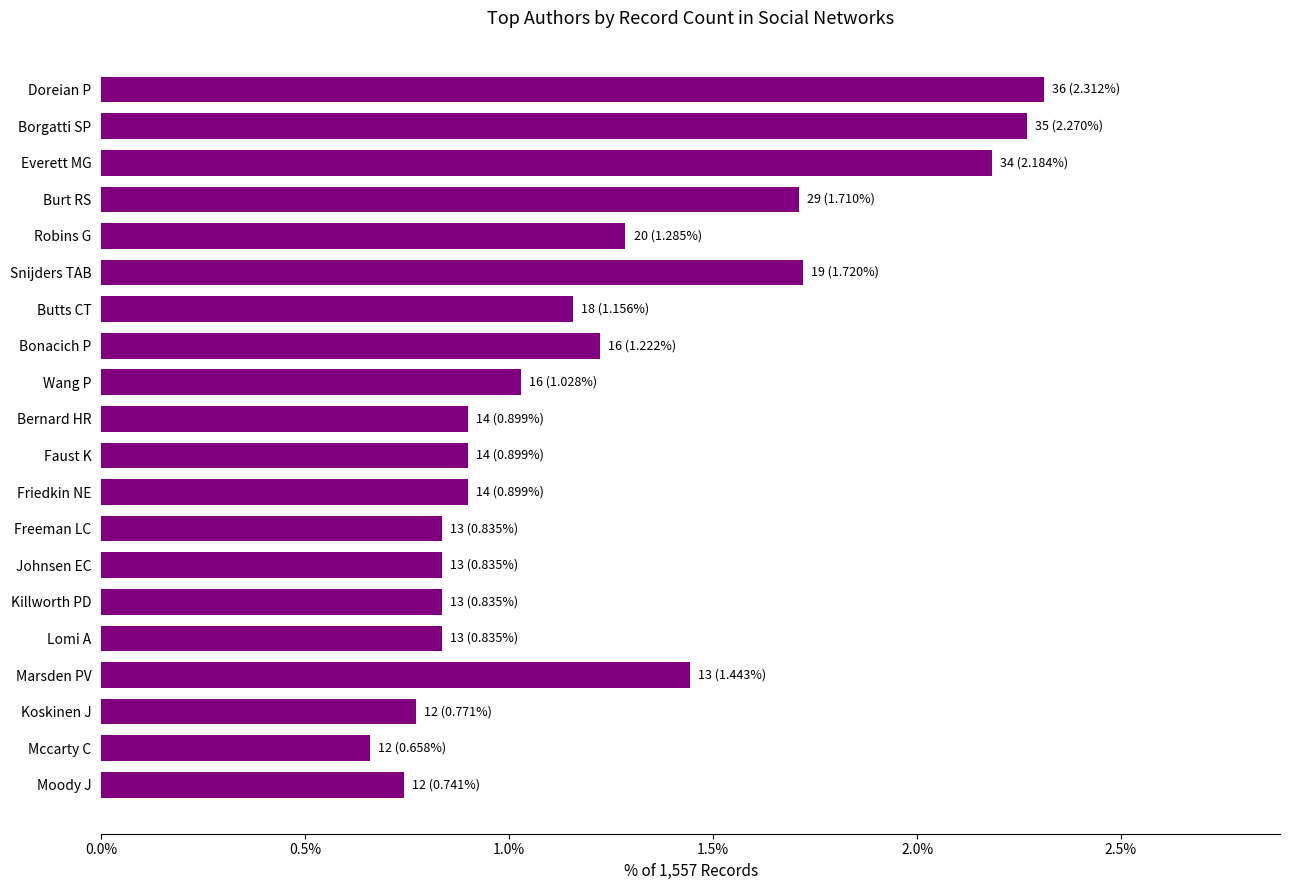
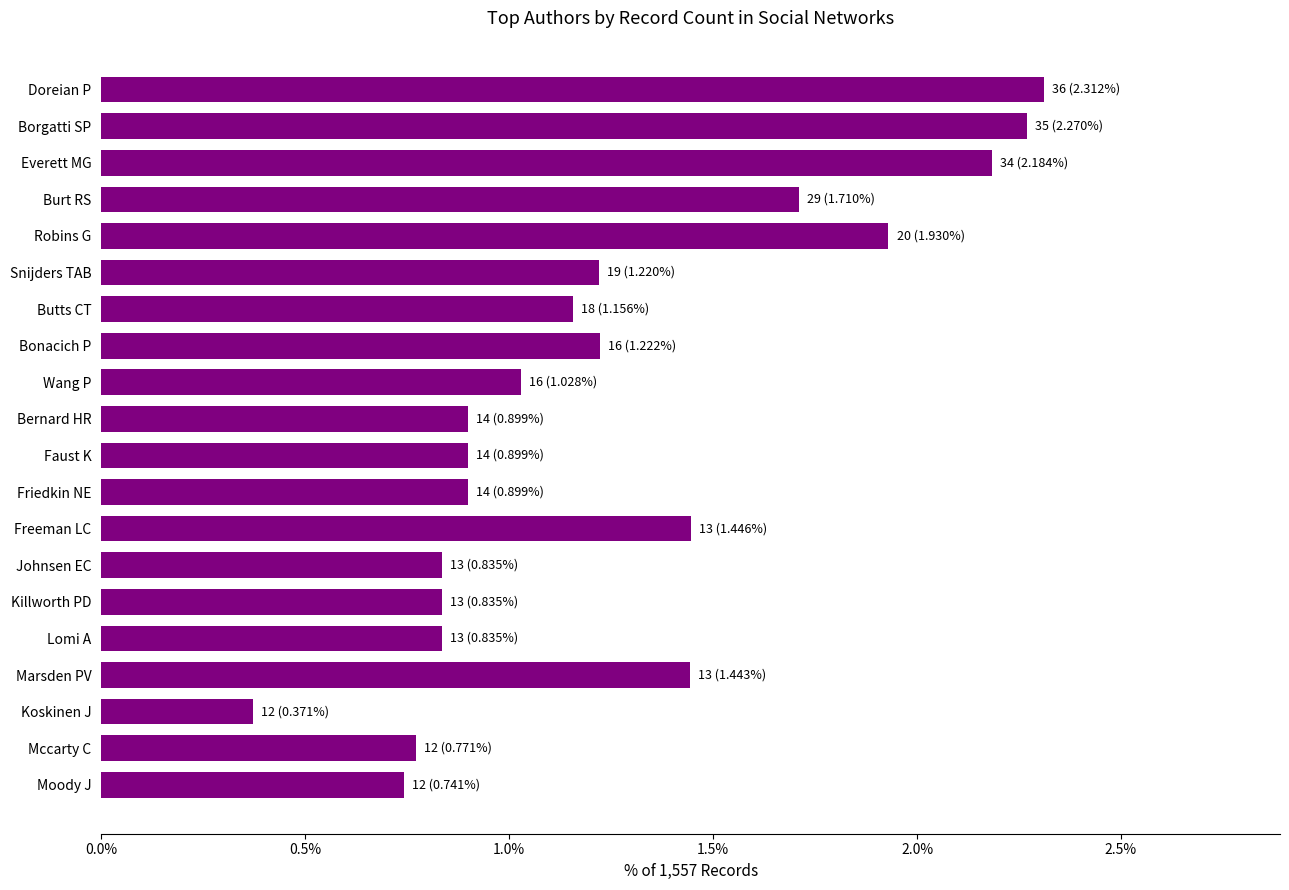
  {
    "Doreian P": "(2.312%)",
    "Borgatti SP": "(2.270%)",
    "Everett MG": "(2.184%)",
    "Burt RS": "(1.710%)",
-   "Robins G": "(1.285%)",
-   "Snijders TAB": "(1.720%)",
+   "Robins G": "(1.930%)",
+   "Snijders TAB": "(1.220%)",
    "Butts CT": "(1.156%)",
    "Bonacich P": "(1.222%)",
    "Wang P": "(1.028%)",
    "Bernard HR": "(0.899%)",
    "Faust K": "(0.899%)",
    "Friedkin NE": "(0.899%)",
-   "Freeman LC": "(0.835%)",
+   "Freeman LC": "(1.446%)",
    "Johnsen EC": "(0.835%)",
    "Killworth PD": "(0.835%)",
    "Lomi A": "(0.835%)",
    "Marsden PV": "(1.443%)",
-   "Koskinen J": "(0.771%)",
-   "Mccarty C": "(0.658%)",
+   "Koskinen J": "(0.371%)",
+   "Mccarty C": "(0.771%)",
    "Moody J": "(0.741%)"
  }
